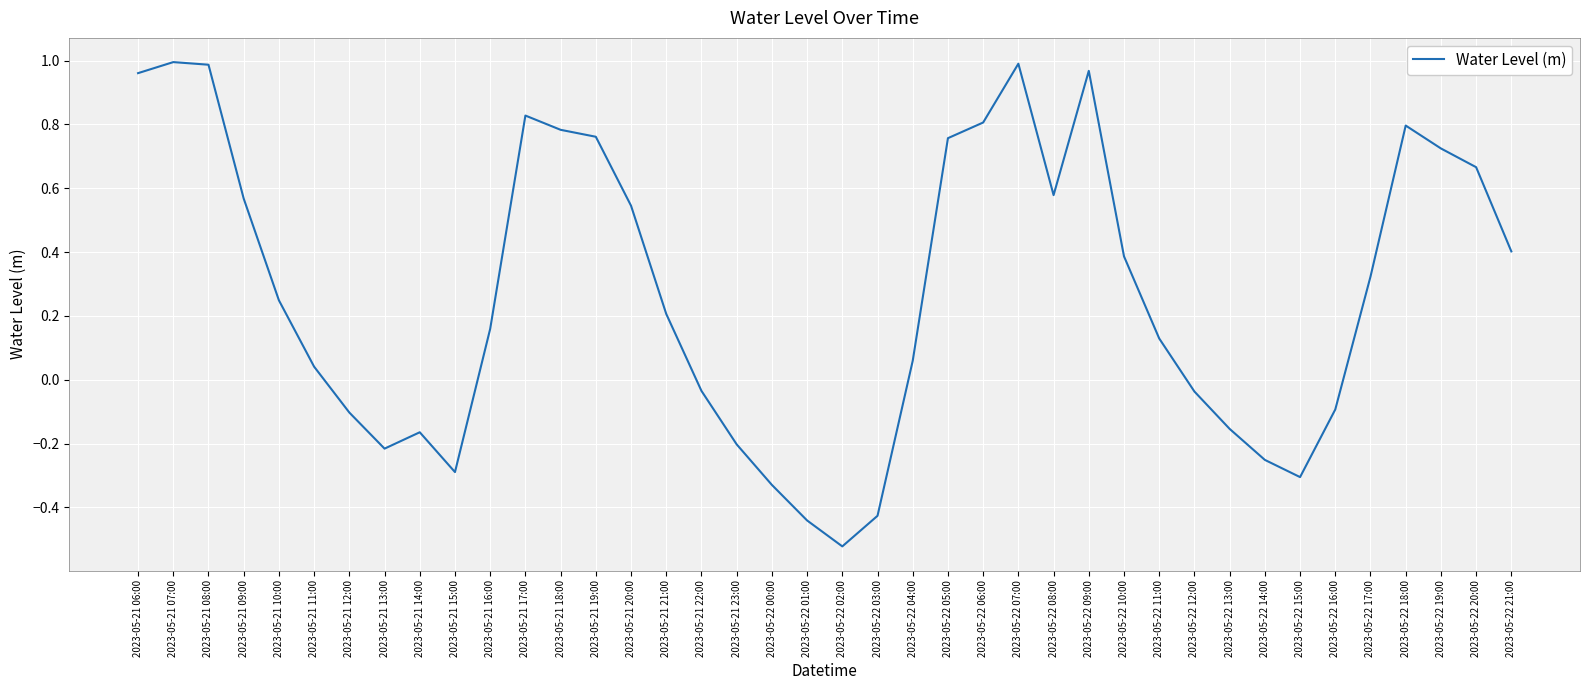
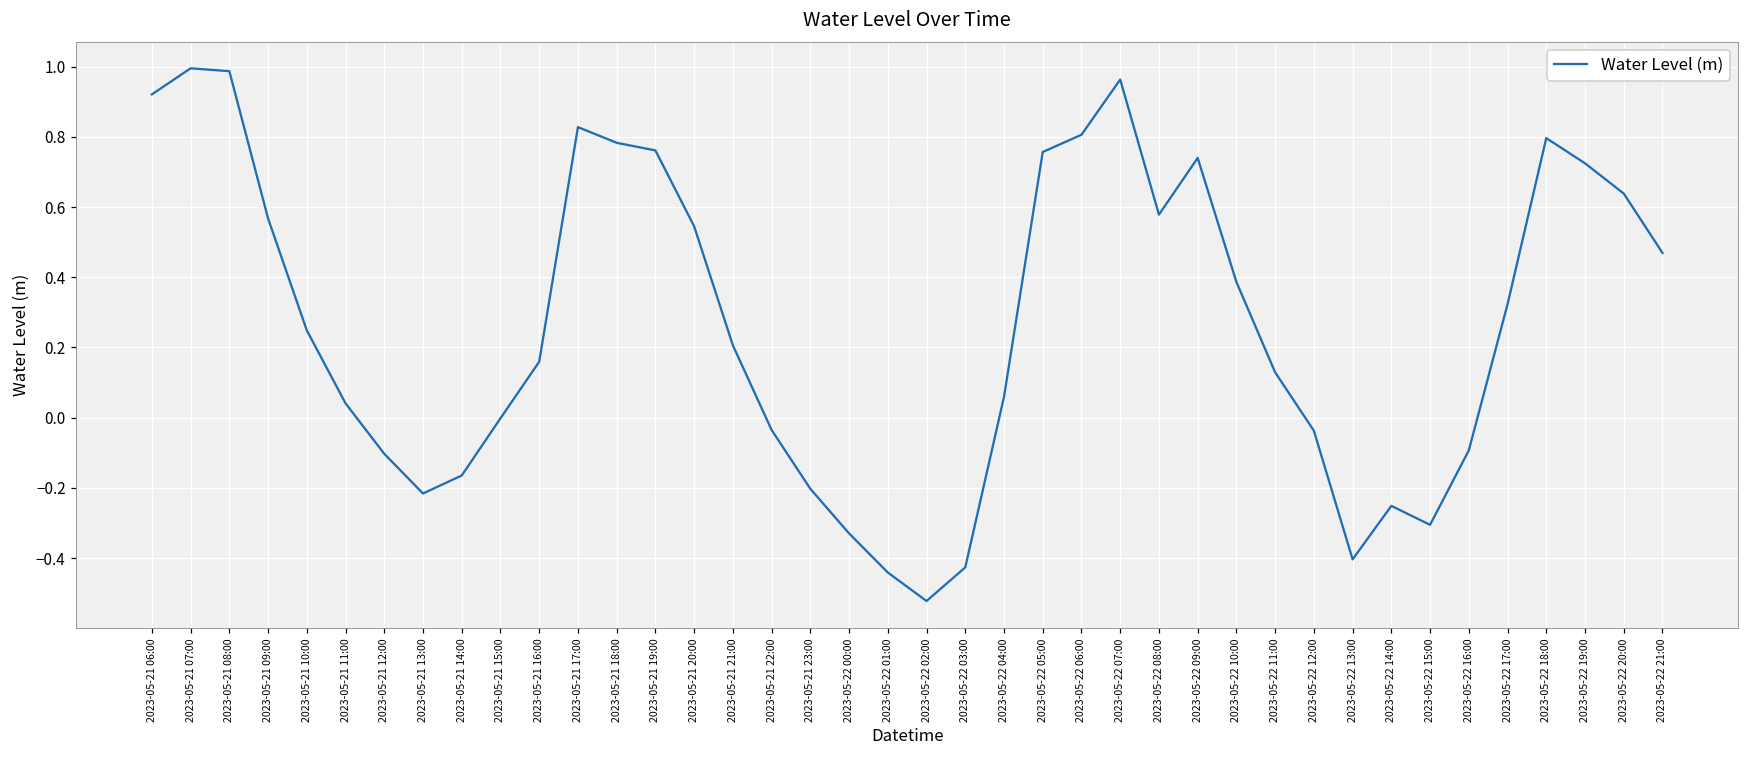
  {
-   "2023-05-21 06:00": 0.96,
+   "2023-05-21 06:00": 0.92,
    "2023-05-21 07:00": 1.00,
    "2023-05-21 08:00": 0.99,
    "2023-05-21 09:00": 0.57,
    "2023-05-21 10:00": 0.25,
    "2023-05-21 11:00": 0.04,
    "2023-05-21 12:00": -0.10,
    "2023-05-21 13:00": -0.22,
    "2023-05-21 14:00": -0.16,
-   "2023-05-21 15:00": -0.29,
+   "2023-05-21 15:00": 0.00,
    "2023-05-21 16:00": 0.16,
    "2023-05-21 17:00": 0.83,
    "2023-05-21 18:00": 0.78,
    "2023-05-21 19:00": 0.76,
    "2023-05-21 20:00": 0.55,
    "2023-05-21 21:00": 0.21,
    "2023-05-21 22:00": -0.04,
    "2023-05-21 23:00": -0.20,
    "2023-05-22 00:00": -0.33,
    "2023-05-22 01:00": -0.44,
    "2023-05-22 02:00": -0.52,
    "2023-05-22 03:00": -0.43,
    "2023-05-22 04:00": 0.06,
    "2023-05-22 05:00": 0.76,
    "2023-05-22 06:00": 0.81,
-   "2023-05-22 07:00": 0.99,
+   "2023-05-22 07:00": 0.96,
    "2023-05-22 08:00": 0.58,
-   "2023-05-22 09:00": 0.97,
+   "2023-05-22 09:00": 0.74,
    "2023-05-22 10:00": 0.39,
    "2023-05-22 11:00": 0.13,
    "2023-05-22 12:00": -0.04,
-   "2023-05-22 13:00": -0.15,
+   "2023-05-22 13:00": -0.40,
    "2023-05-22 14:00": -0.25,
    "2023-05-22 15:00": -0.31,
    "2023-05-22 16:00": -0.09,
    "2023-05-22 17:00": 0.32,
    "2023-05-22 18:00": 0.80,
    "2023-05-22 19:00": 0.72,
-   "2023-05-22 20:00": 0.67,
-   "2023-05-22 21:00": 0.40
+   "2023-05-22 20:00": 0.64,
+   "2023-05-22 21:00": 0.47
  }
